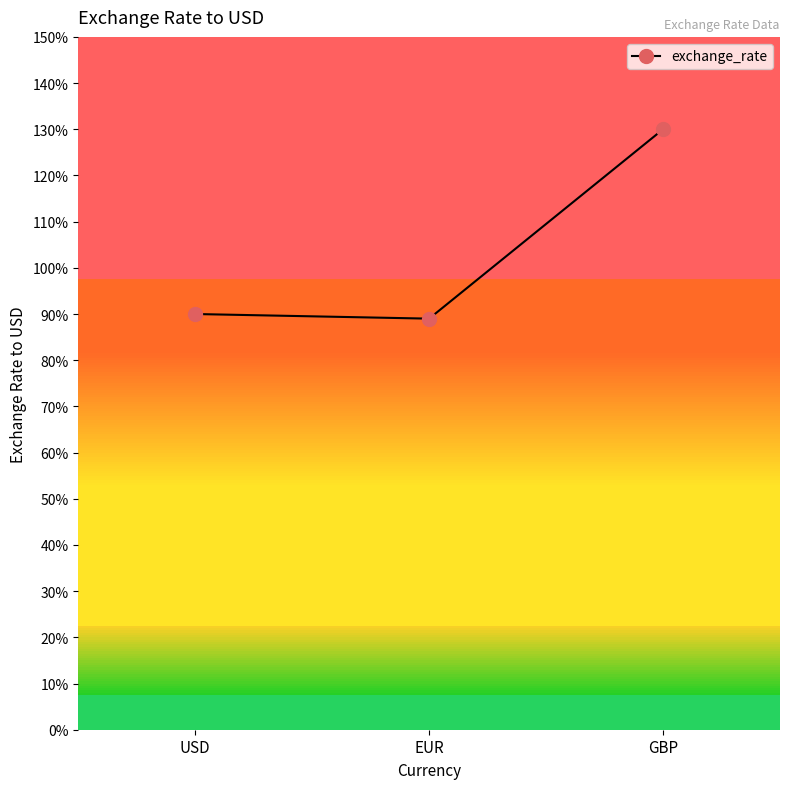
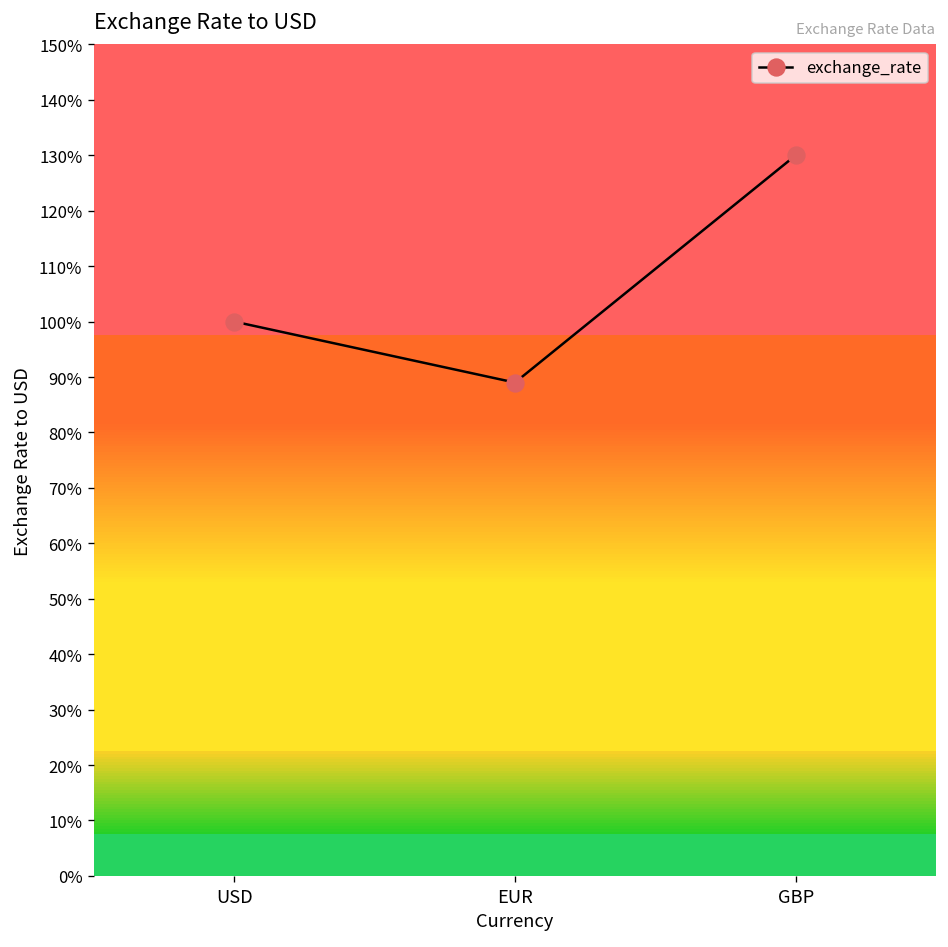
  {
-   "USD": "90%",
+   "USD": "100%",
    "EUR": "89%",
    "GBP": "130%"
  }
